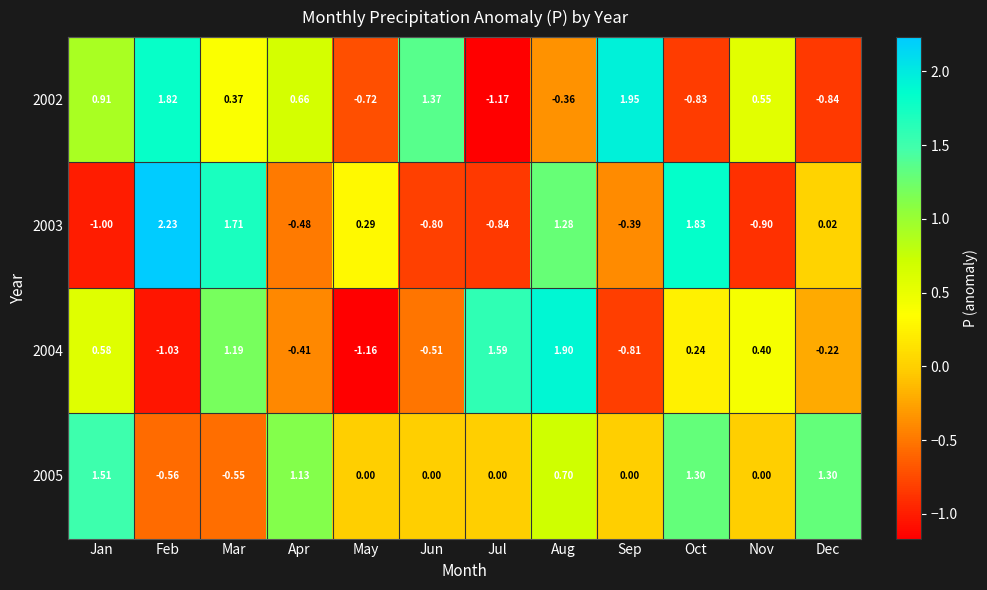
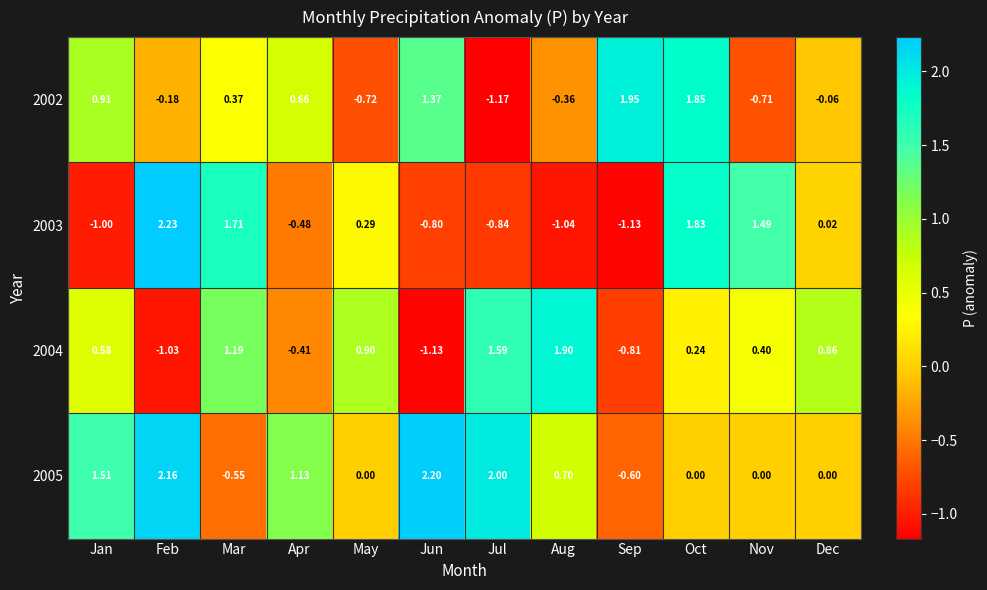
  {
    "2002": {
      "Jan": 0.91,
-     "Feb": 1.82,
+     "Feb": -0.18,
      "Mar": 0.37,
      "Apr": 0.66,
      "May": -0.72,
      "Jun": 1.37,
      "Jul": -1.17,
      "Aug": -0.36,
      "Sep": 1.95,
-     "Oct": -0.83,
-     "Nov": 0.55,
-     "Dec": -0.84
+     "Oct": 1.85,
+     "Nov": -0.71,
+     "Dec": -0.06
    },
    "2003": {
      "Jan": -1.00,
      "Feb": 2.23,
      "Mar": 1.71,
      "Apr": -0.48,
      "May": 0.29,
      "Jun": -0.80,
      "Jul": -0.84,
-     "Aug": 1.28,
-     "Sep": -0.39,
+     "Aug": -1.04,
+     "Sep": -1.13,
      "Oct": 1.83,
-     "Nov": -0.90,
+     "Nov": 1.49,
      "Dec": 0.02
    },
    "2004": {
      "Jan": 0.58,
      "Feb": -1.03,
      "Mar": 1.19,
      "Apr": -0.41,
-     "May": -1.16,
-     "Jun": -0.51,
+     "May": 0.90,
+     "Jun": -1.13,
      "Jul": 1.59,
      "Aug": 1.90,
      "Sep": -0.81,
      "Oct": 0.24,
      "Nov": 0.40,
-     "Dec": -0.22
+     "Dec": 0.86
    },
    "2005": {
      "Jan": 1.51,
-     "Feb": -0.56,
+     "Feb": 2.16,
      "Mar": -0.55,
      "Apr": 1.13,
      "May": 0.00,
-     "Jun": 0.00,
-     "Jul": 0.00,
+     "Jun": 2.20,
+     "Jul": 2.00,
      "Aug": 0.70,
-     "Sep": 0.00,
-     "Oct": 1.30,
+     "Sep": -0.60,
+     "Oct": 0.00,
      "Nov": 0.00,
-     "Dec": 1.30
+     "Dec": 0.00
    }
  }
